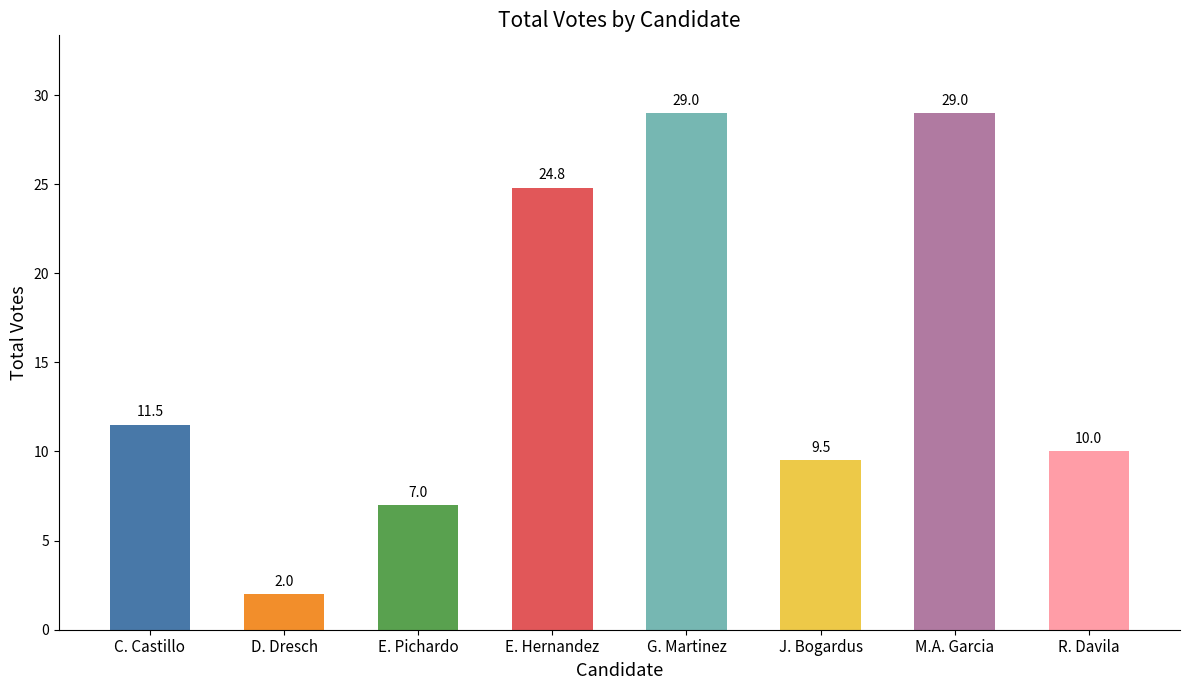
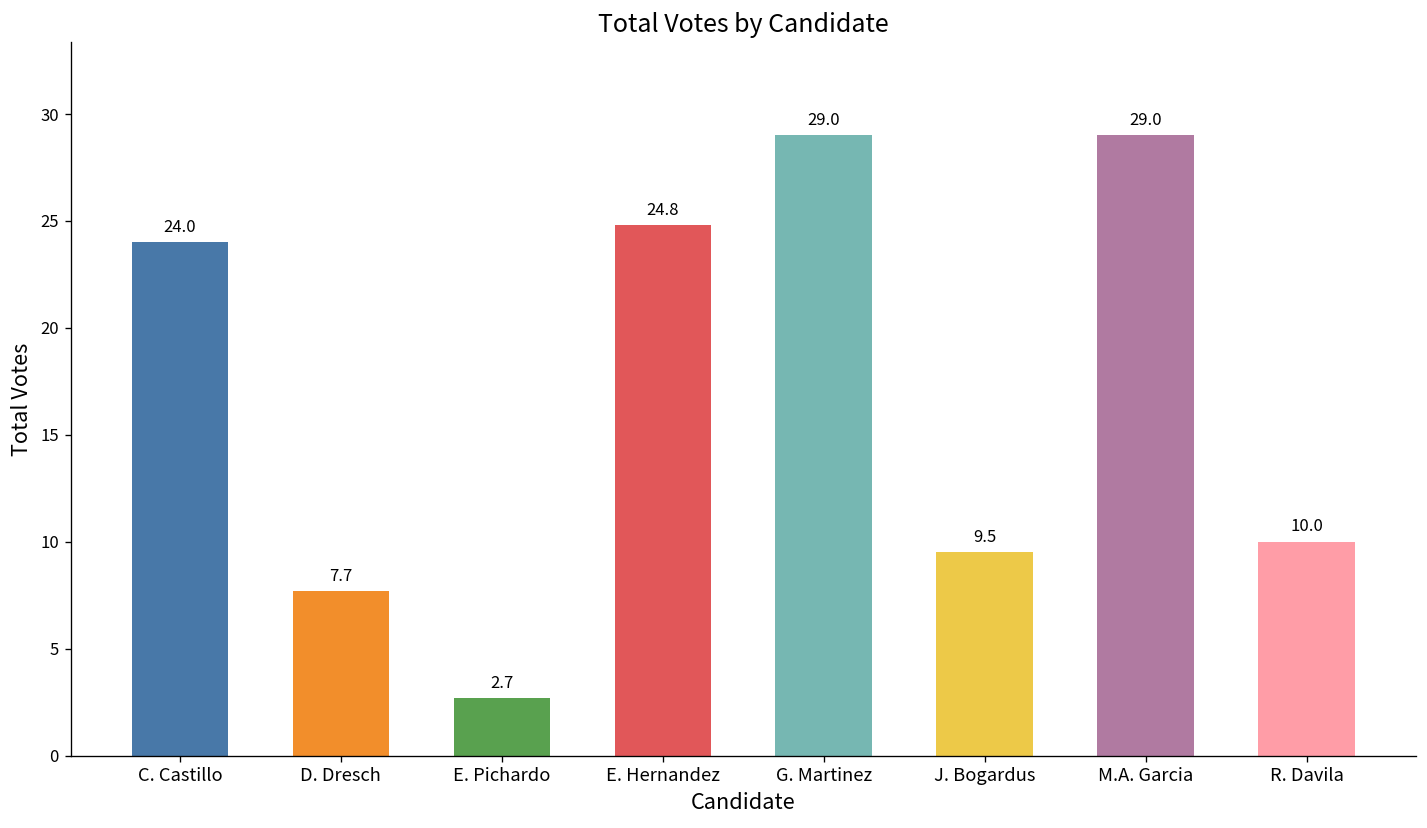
  {
-   "C. Castillo": 11.5,
-   "D. Dresch": 2.0,
-   "E. Pichardo": 7.0,
+   "C. Castillo": 24.0,
+   "D. Dresch": 7.7,
+   "E. Pichardo": 2.7,
    "E. Hernandez": 24.8,
    "G. Martinez": 29.0,
    "J. Bogardus": 9.5,
    "M.A. Garcia": 29.0,
    "R. Davila": 10.0
  }
